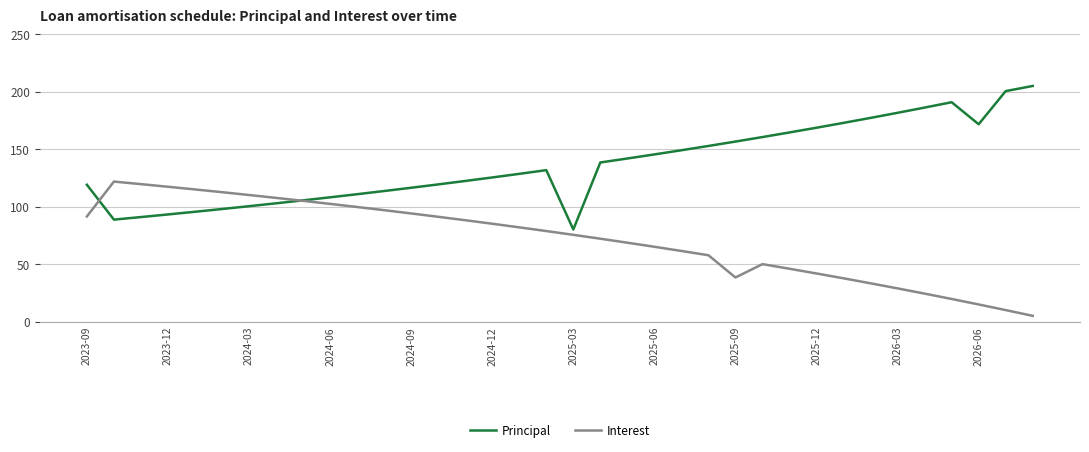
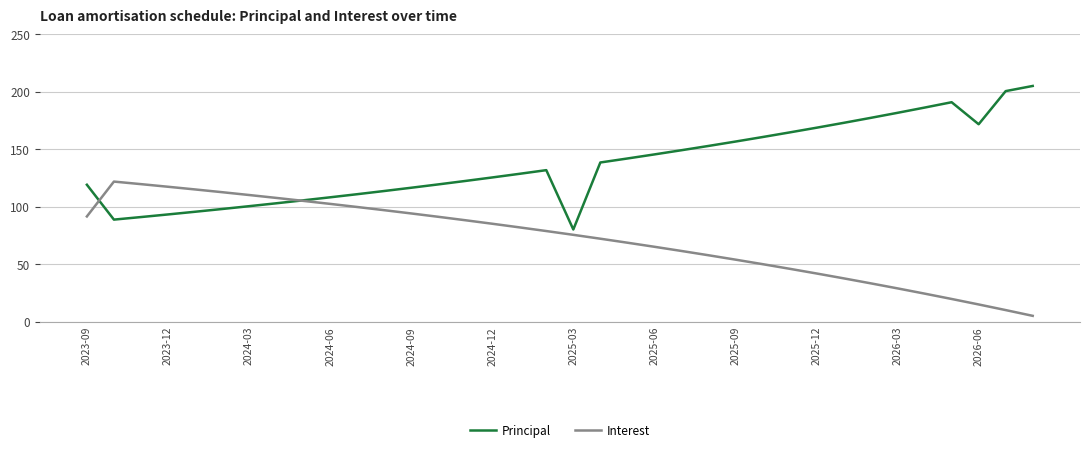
  {
    "Principal": {
      "2023-09": 119,
      "2023-12": 93,
      "2024-03": 101,
      "2024-06": 108,
      "2024-09": 117,
      "2024-12": 126,
      "2025-03": 80,
      "2025-06": 146,
      "2025-09": 157,
      "2025-12": 169,
      "2026-03": 182,
      "2026-06": 172
    },
    "Interest": {
      "2023-09": 92,
      "2023-12": 117,
      "2024-03": 110,
      "2024-06": 103,
      "2024-09": 94,
      "2024-12": 85,
      "2025-03": 76,
      "2025-06": 65,
-     "2025-09": 39,
+     "2025-09": 54,
      "2025-12": 42,
      "2026-03": 29,
      "2026-06": 15
    }
  }
